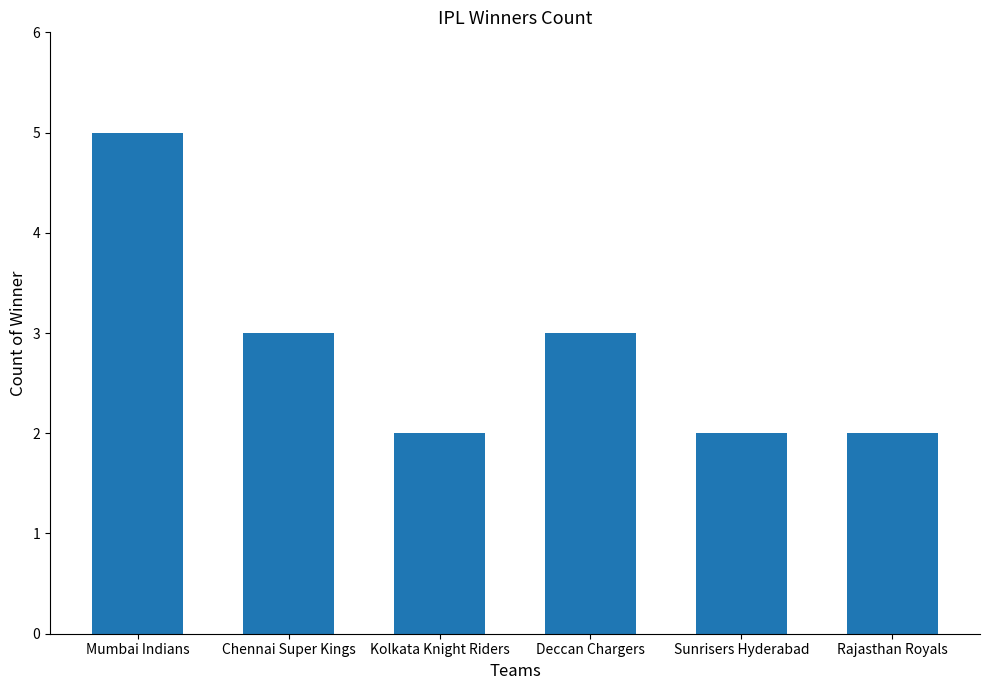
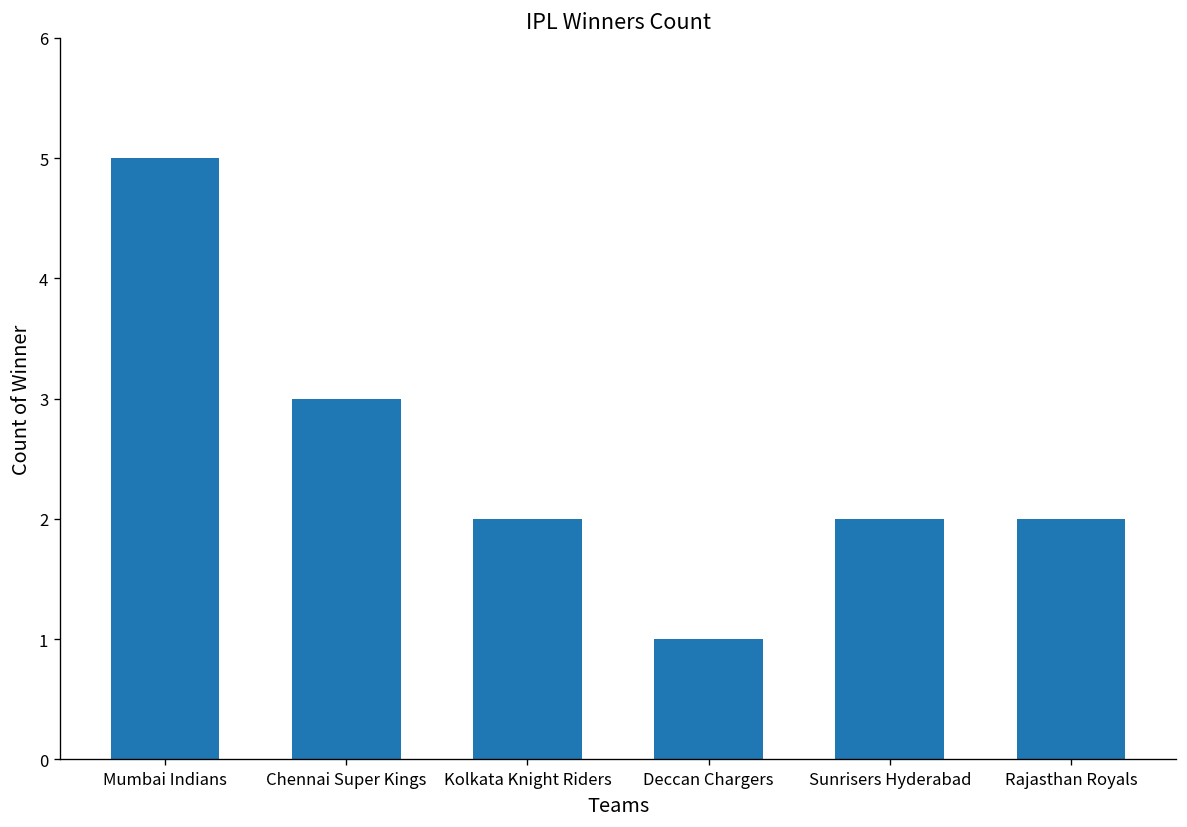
  {
    "Mumbai Indians": 5,
    "Chennai Super Kings": 3,
    "Kolkata Knight Riders": 2,
-   "Deccan Chargers": 3,
+   "Deccan Chargers": 1,
    "Sunrisers Hyderabad": 2,
    "Rajasthan Royals": 2
  }
